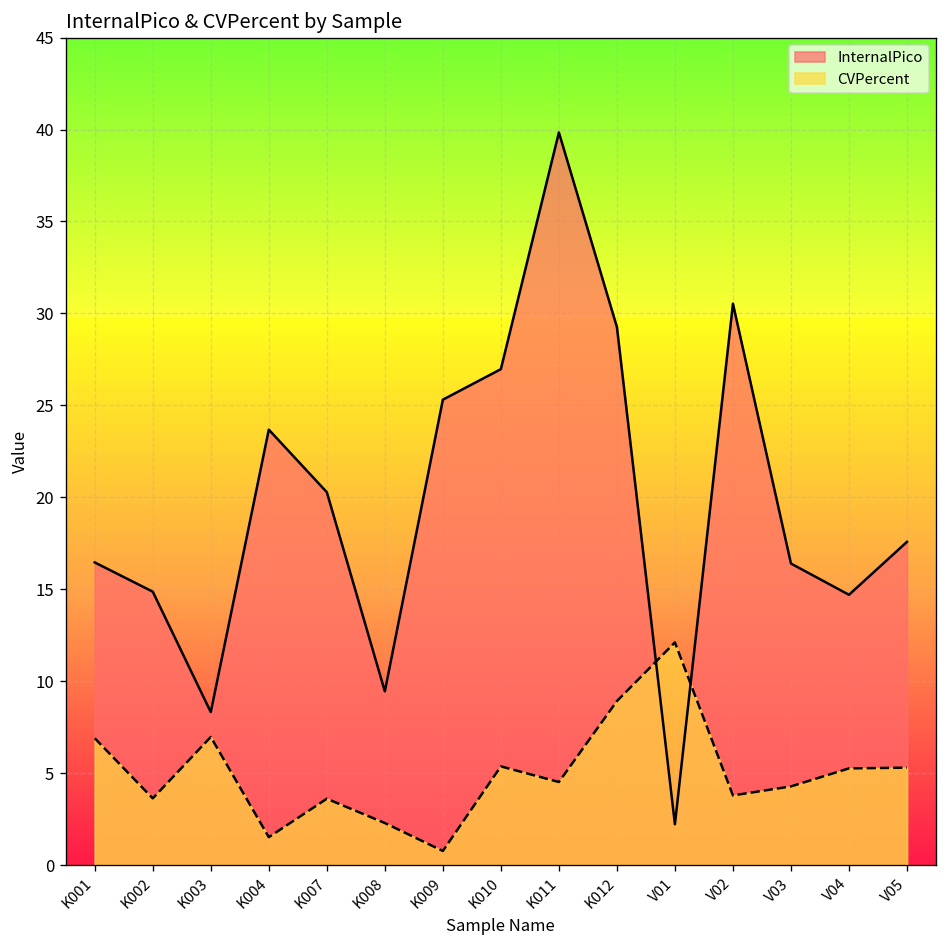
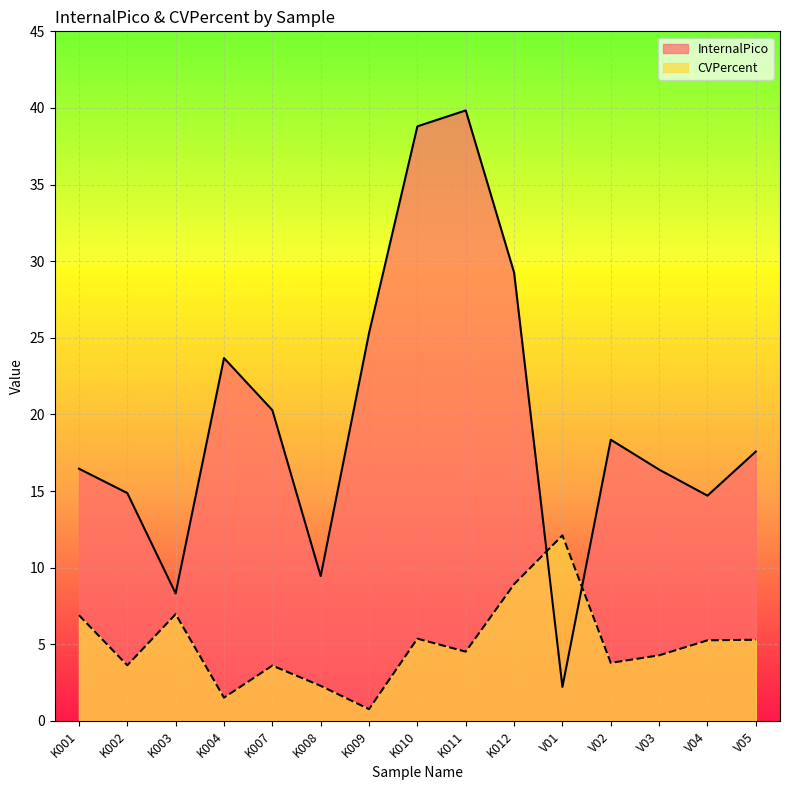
  {
    "InternalPico": {
      "K001": 16.5,
      "K002": 14.9,
      "K003": 8.3,
      "K004": 23.7,
      "K007": 20.3,
      "K008": 9.5,
      "K009": 25.3,
-     "K010": 27.0,
+     "K010": 38.8,
      "K011": 39.8,
      "K012": 29.3,
      "V01": 2.2,
-     "V02": 30.5,
+     "V02": 18.4,
      "V03": 16.4,
      "V04": 14.7,
      "V05": 17.6
    },
    "CVPercent": {
      "K001": 6.9,
      "K002": 3.6,
      "K003": 7.0,
      "K004": 1.5,
      "K007": 3.6,
      "K008": 2.3,
      "K009": 0.8,
      "K010": 5.4,
      "K011": 4.5,
      "K012": 8.9,
      "V01": 12.1,
      "V02": 3.8,
      "V03": 4.3,
      "V04": 5.3,
      "V05": 5.3
    }
  }
